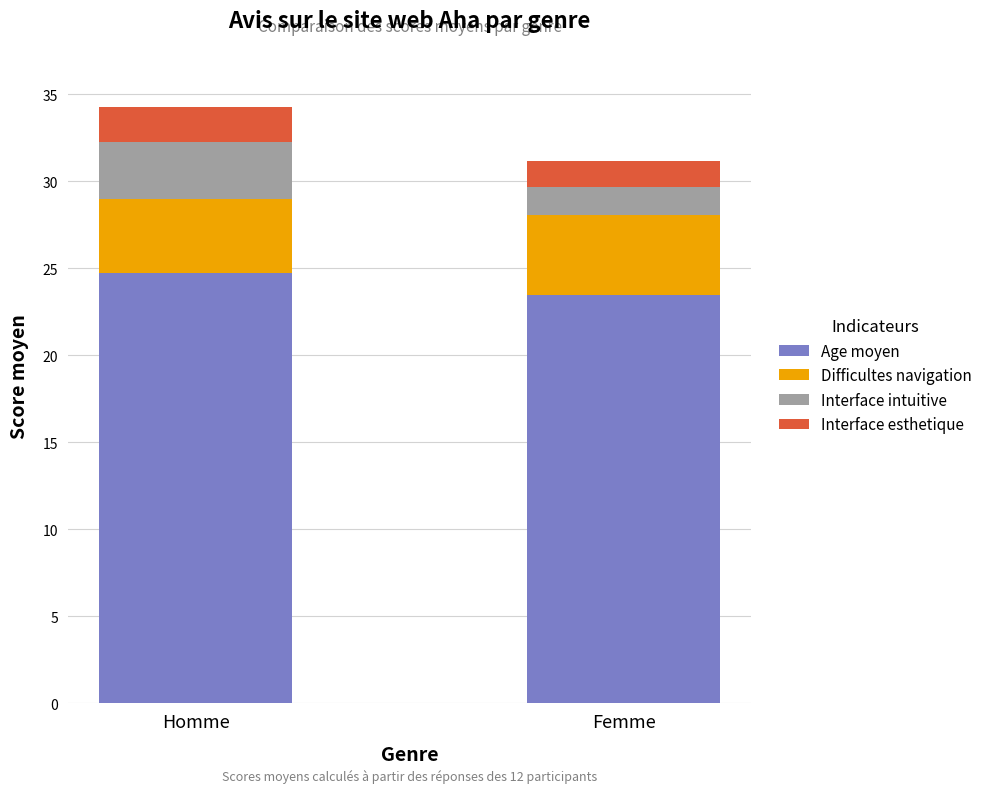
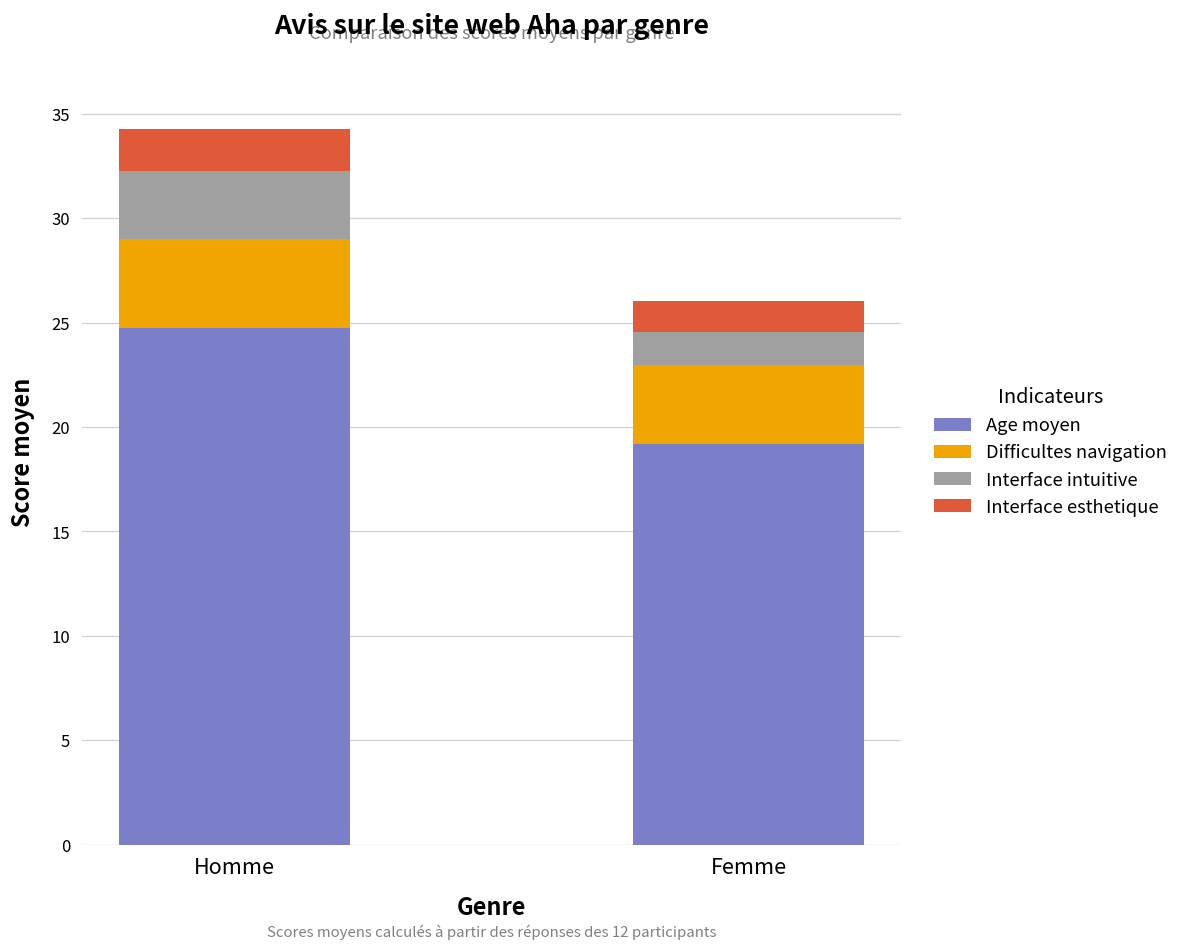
  {
    "Age moyen": {
      "Homme": 24.8,
-     "Femme": 23.5
+     "Femme": 19.2
    },
    "Difficultes navigation": {
      "Homme": 4.3,
-     "Femme": 4.6
+     "Femme": 3.8
    },
    "Interface intuitive": {
      "Homme": 3.3,
      "Femme": 1.6
    },
    "Interface esthetique": {
      "Homme": 2.0,
      "Femme": 1.5
    }
  }
